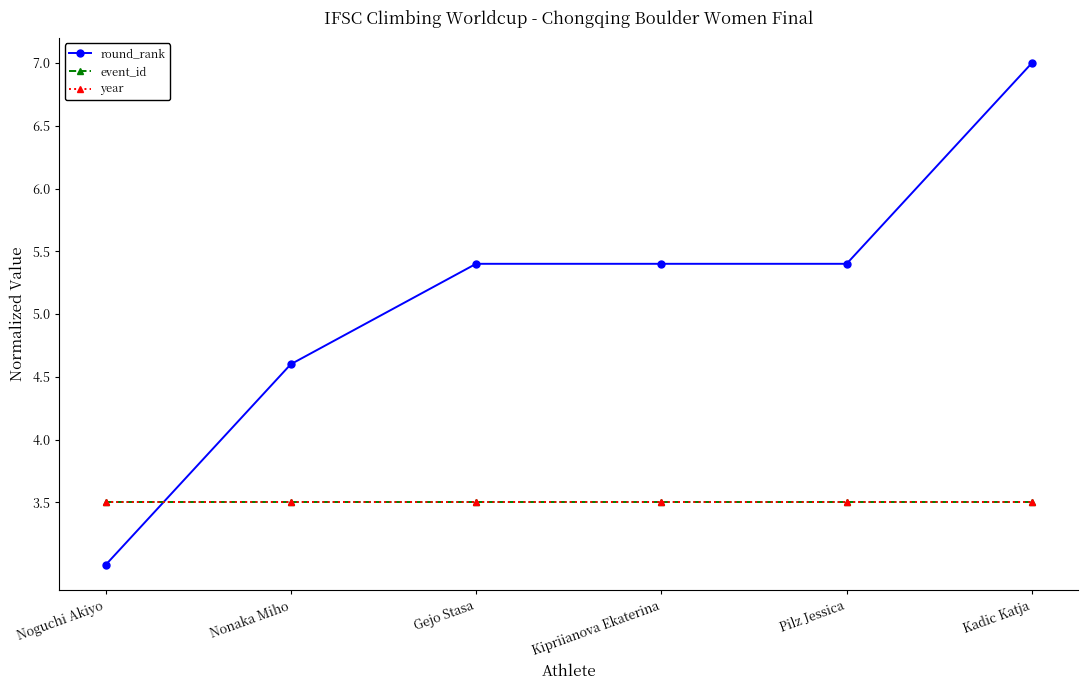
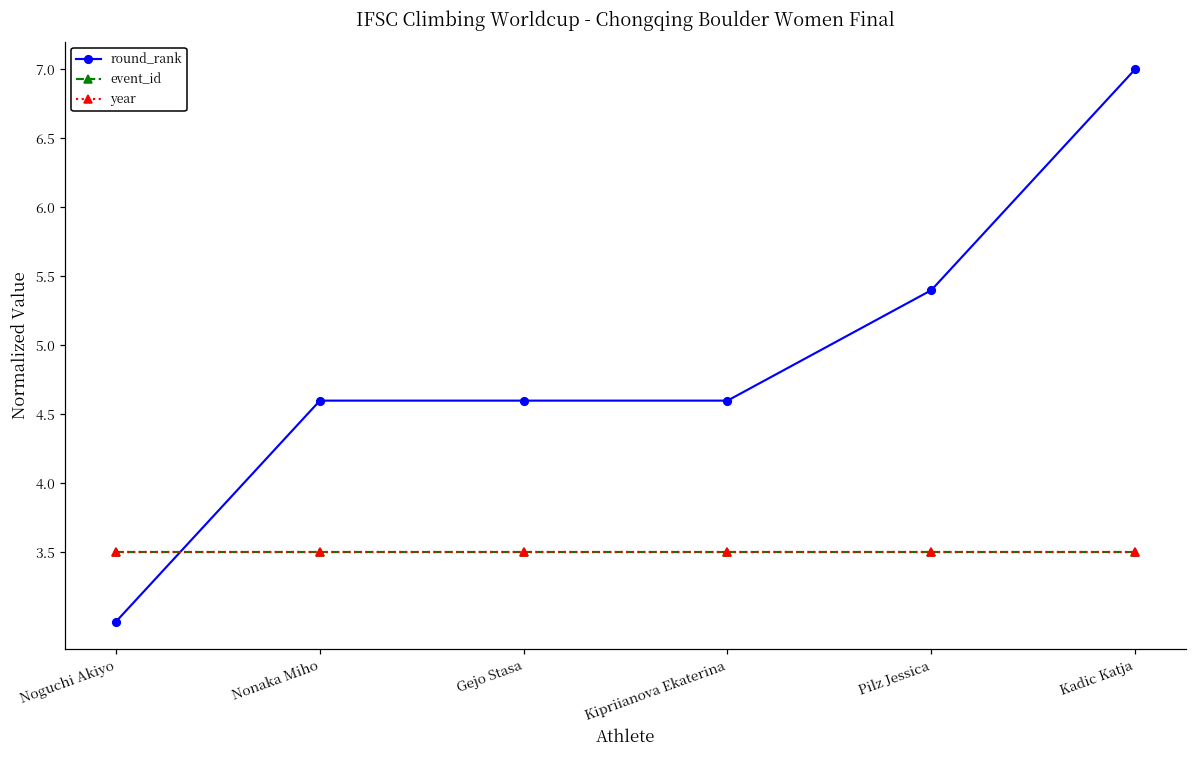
  {
    "round_rank": {
      "Noguchi Akiyo": 3.00,
      "Nonaka Miho": 4.60,
-     "Gejo Stasa": 5.40,
-     "Kipriianova Ekaterina": 5.40,
+     "Gejo Stasa": 4.60,
+     "Kipriianova Ekaterina": 4.60,
      "Pilz Jessica": 5.40,
      "Kadic Katja": 7.00
    },
    "year": {
      "Noguchi Akiyo": 3.50,
      "Nonaka Miho": 3.50,
      "Gejo Stasa": 3.50,
      "Kipriianova Ekaterina": 3.50,
      "Pilz Jessica": 3.50,
      "Kadic Katja": 3.50
    }
  }
